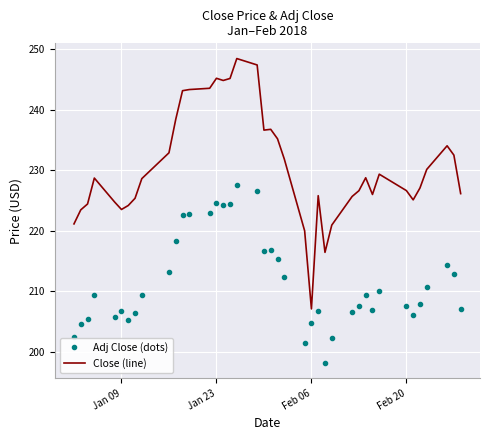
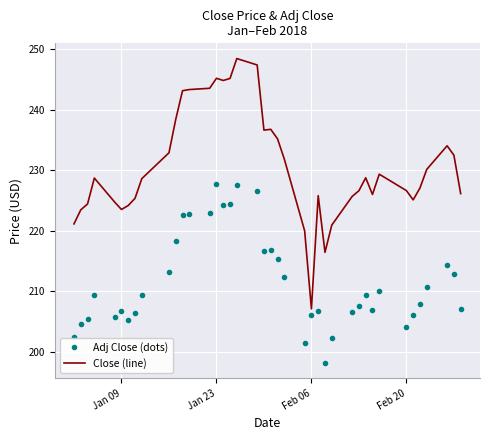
  {
    "Adj Close (dots)": {
      "Jan 09": 207,
-     "Jan 23": 225,
-     "Feb 06": 205,
-     "Feb 20": 208
+     "Jan 23": 228,
+     "Feb 06": 206,
+     "Feb 20": 204
    },
    "Close (line)": {
      "Jan 09": 224,
      "Jan 23": 245,
      "Feb 06": 207,
      "Feb 20": 227
    }
  }
